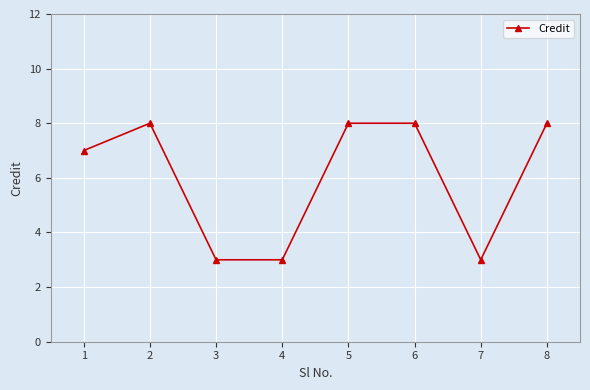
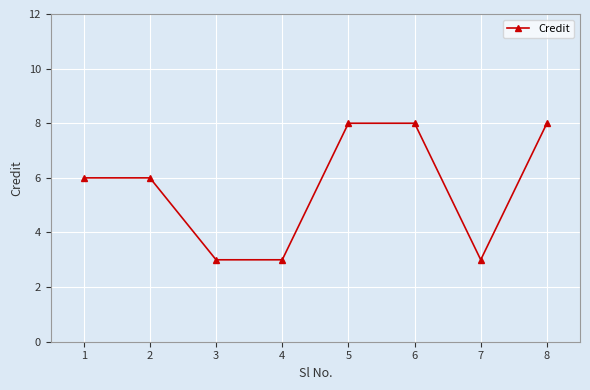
  {
-   "1": 7,
-   "2": 8,
+   "1": 6,
+   "2": 6,
    "3": 3,
    "4": 3,
    "5": 8,
    "6": 8,
    "7": 3,
    "8": 8
  }
